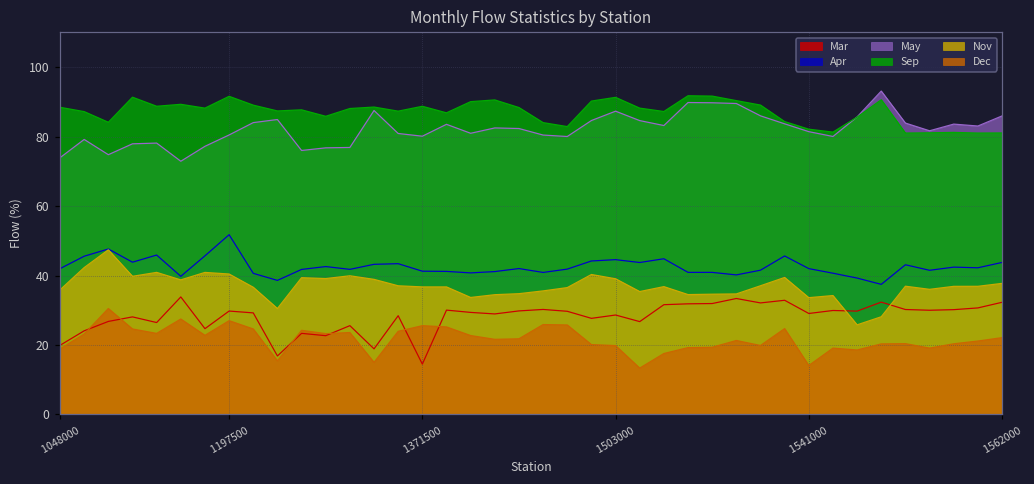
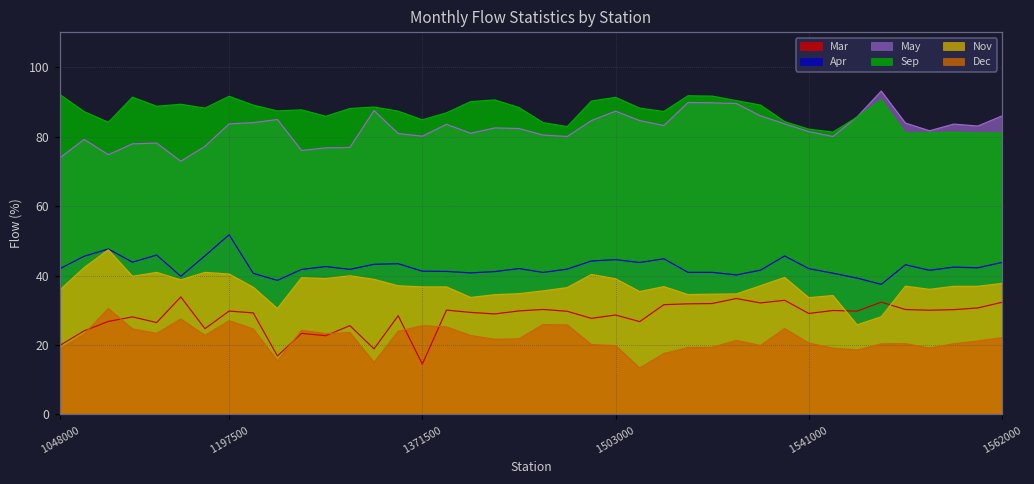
  {
    "Mar": {
      "1048000": 20,
      "1197500": 30,
      "1371500": 15,
      "1503000": 29,
      "1541000": 29,
      "1562000": 32
    },
    "Apr": {
      "1048000": 42,
      "1197500": 52,
      "1371500": 41,
      "1503000": 45,
      "1541000": 42,
      "1562000": 44
    },
    "May": {
      "1048000": 74,
-     "1197500": 80,
+     "1197500": 84,
      "1371500": 80,
      "1503000": 87,
      "1562000": 86
    },
    "Sep": {
-     "1048000": 88,
+     "1048000": 92,
      "1197500": 92,
-     "1371500": 89,
+     "1371500": 85,
      "1503000": 91,
      "1562000": 81
    },
    "Nov": {
      "1048000": 36,
      "1197500": 40,
      "1371500": 37,
      "1503000": 39,
      "1541000": 34,
      "1562000": 38
    },
    "Dec": {
      "1048000": 19,
      "1197500": 27,
      "1371500": 26,
      "1503000": 20,
-     "1541000": 14,
+     "1541000": 21,
      "1562000": 22
    }
  }
